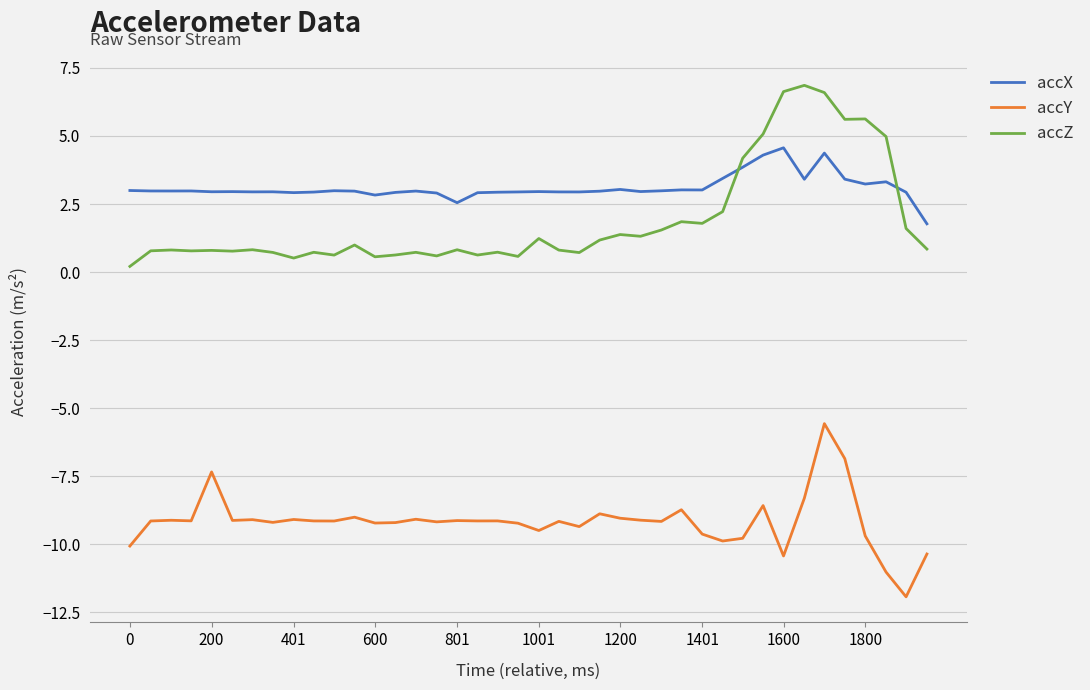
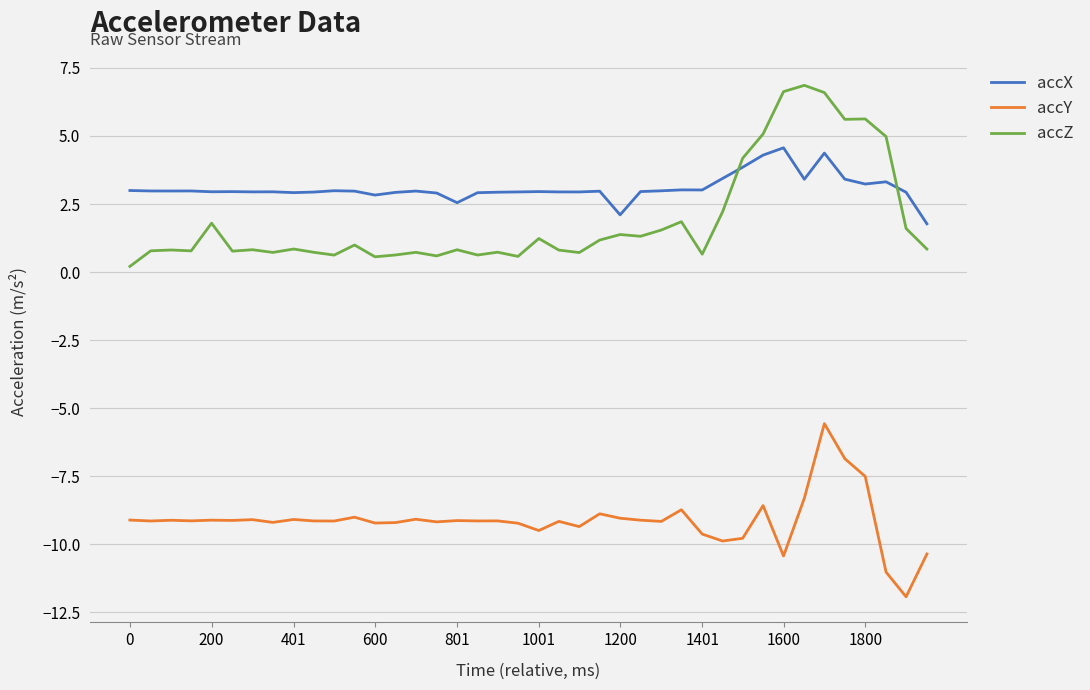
  {
    "accX": {
      "0": 3.0,
      "200": 3.0,
      "401": 2.9,
      "600": 2.8,
      "801": 2.5,
      "1001": 3.0,
-     "1200": 3.0,
+     "1200": 2.1,
      "1401": 3.0,
      "1600": 4.6,
      "1800": 3.2
    },
    "accY": {
-     "0": -10.1,
-     "200": -7.3,
+     "0": -9.1,
+     "200": -9.1,
      "401": -9.1,
      "600": -9.2,
      "801": -9.1,
      "1001": -9.5,
      "1200": -9.0,
      "1401": -9.6,
      "1600": -10.4,
-     "1800": -9.7
+     "1800": -7.5
    },
    "accZ": {
      "0": 0.2,
-     "200": 0.8,
-     "401": 0.5,
+     "200": 1.8,
+     "401": 0.8,
      "600": 0.6,
      "801": 0.8,
      "1001": 1.2,
      "1200": 1.4,
-     "1401": 1.8,
+     "1401": 0.7,
      "1600": 6.6,
      "1800": 5.6
    }
  }
